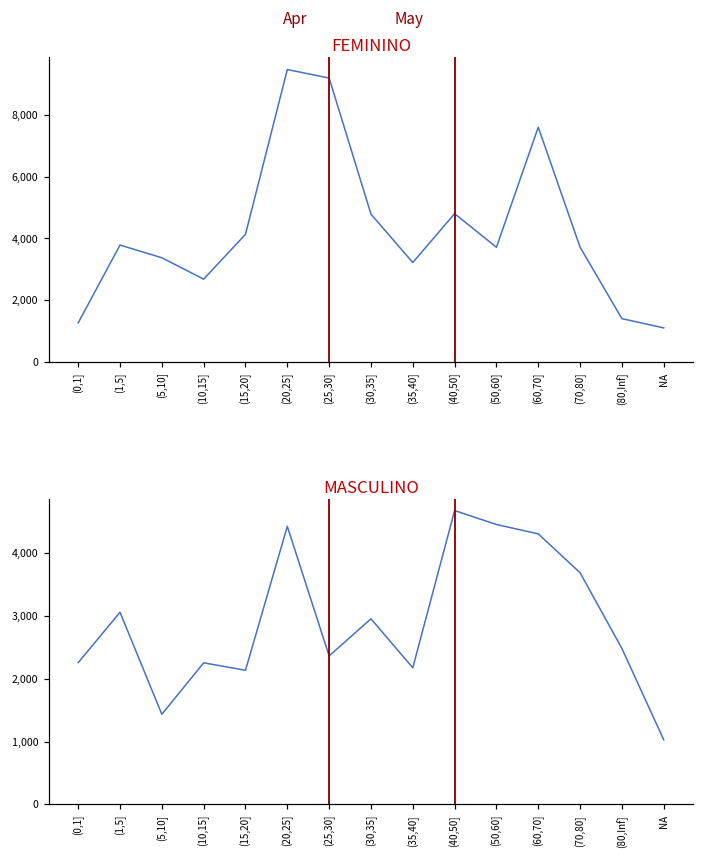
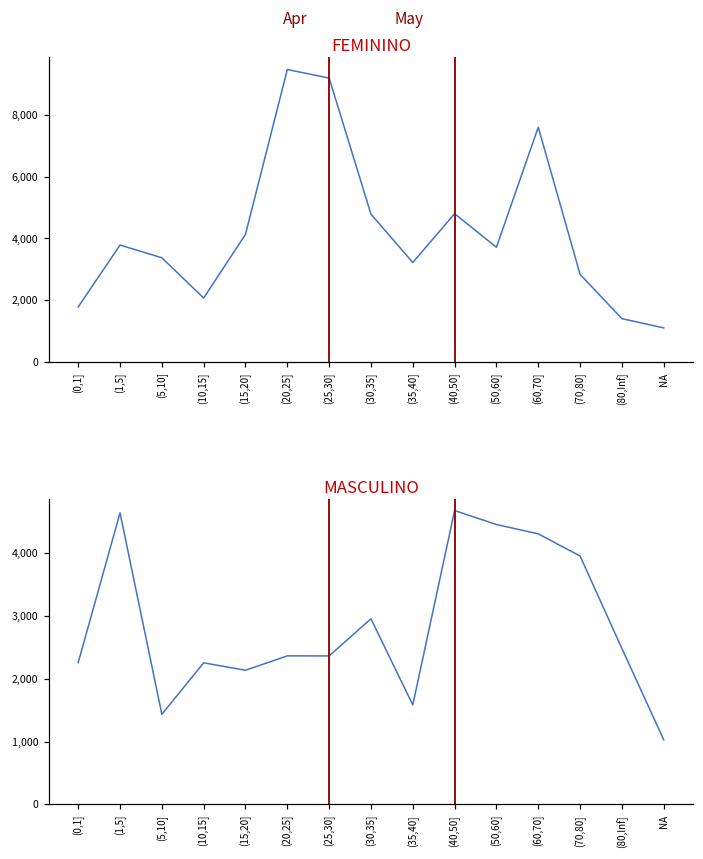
  {
    "FEMININO": {
-     "(0,1]": "1,300",
+     "(0,1]": "1,800",
      "(1,5]": "3,800",
      "(5,10]": "3,400",
-     "(10,15]": "2,700",
+     "(10,15]": "2,100",
      "(15,20]": "4,100",
      "(20,25]": "9,500",
      "(25,30]": "9,200",
      "(30,35]": "4,800",
      "(35,40]": "3,200",
      "(40,50]": "4,800",
      "(50,60]": "3,700",
      "(60,70]": "7,600",
-     "(70,80]": "3,700",
+     "(70,80]": "2,800",
      "(80,Inf]": "1,400",
      "NA": "1,100"
    },
    "MASCULINO": {
      "(0,1]": "2,300",
-     "(1,5]": "3,100",
+     "(1,5]": "4,600",
      "(5,10]": "1,400",
      "(10,15]": "2,300",
      "(15,20]": "2,100",
-     "(20,25]": "4,400",
+     "(20,25]": "2,400",
      "(25,30]": "2,400",
      "(30,35]": "3,000",
-     "(35,40]": "2,200",
+     "(35,40]": "1,600",
      "(40,50]": "4,700",
      "(50,60]": "4,500",
      "(60,70]": "4,300",
-     "(70,80]": "3,700",
+     "(70,80]": "4,000",
      "(80,Inf]": "2,500",
      "NA": "1,000"
    }
  }
